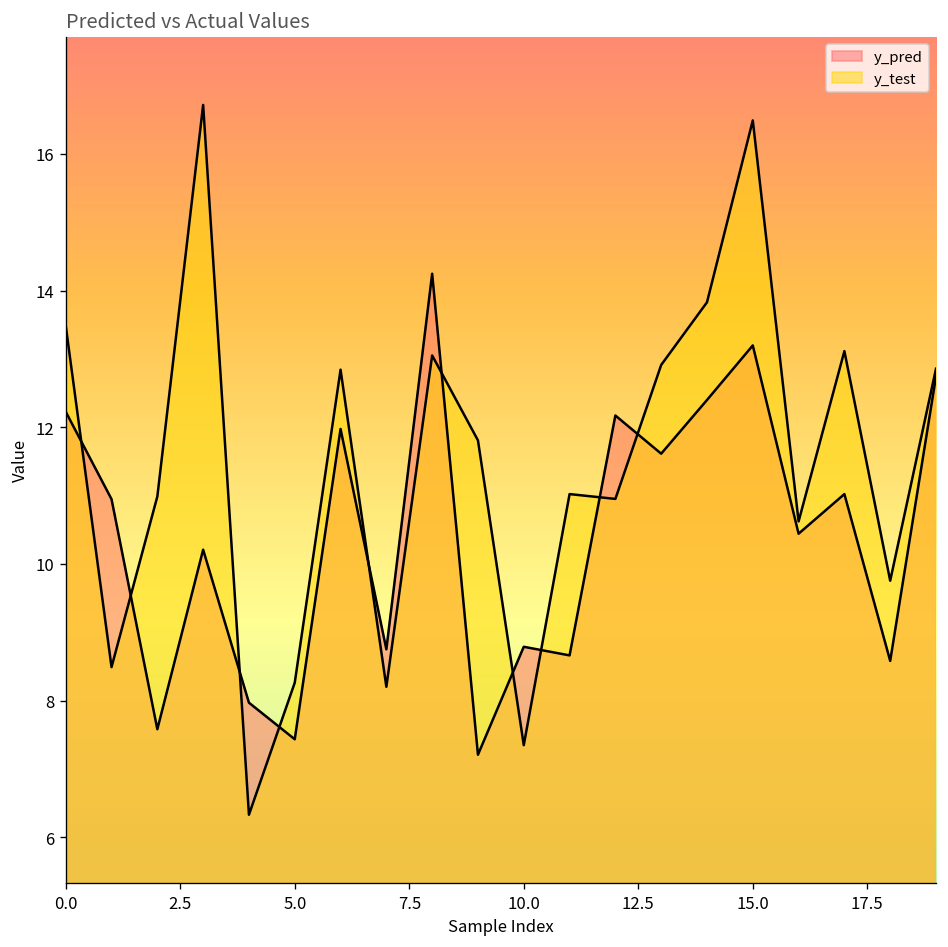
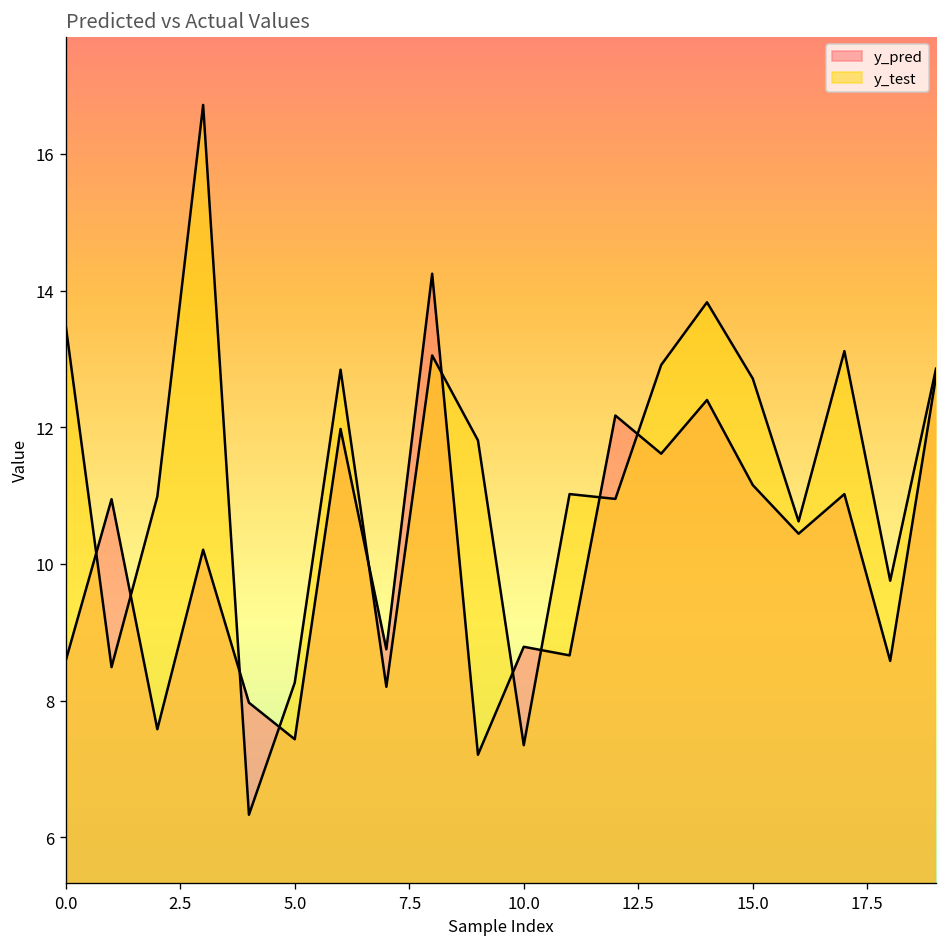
  {
    "y_pred": {
-     "0.0": 12.2,
+     "0.0": 8.6,
      "5.0": 7.4,
      "10.0": 8.8,
-     "15.0": 13.2
+     "15.0": 11.2
    },
    "y_test": {
      "0.0": 13.5,
      "5.0": 8.3,
      "10.0": 7.3,
-     "15.0": 16.5
+     "15.0": 12.7
    }
  }
